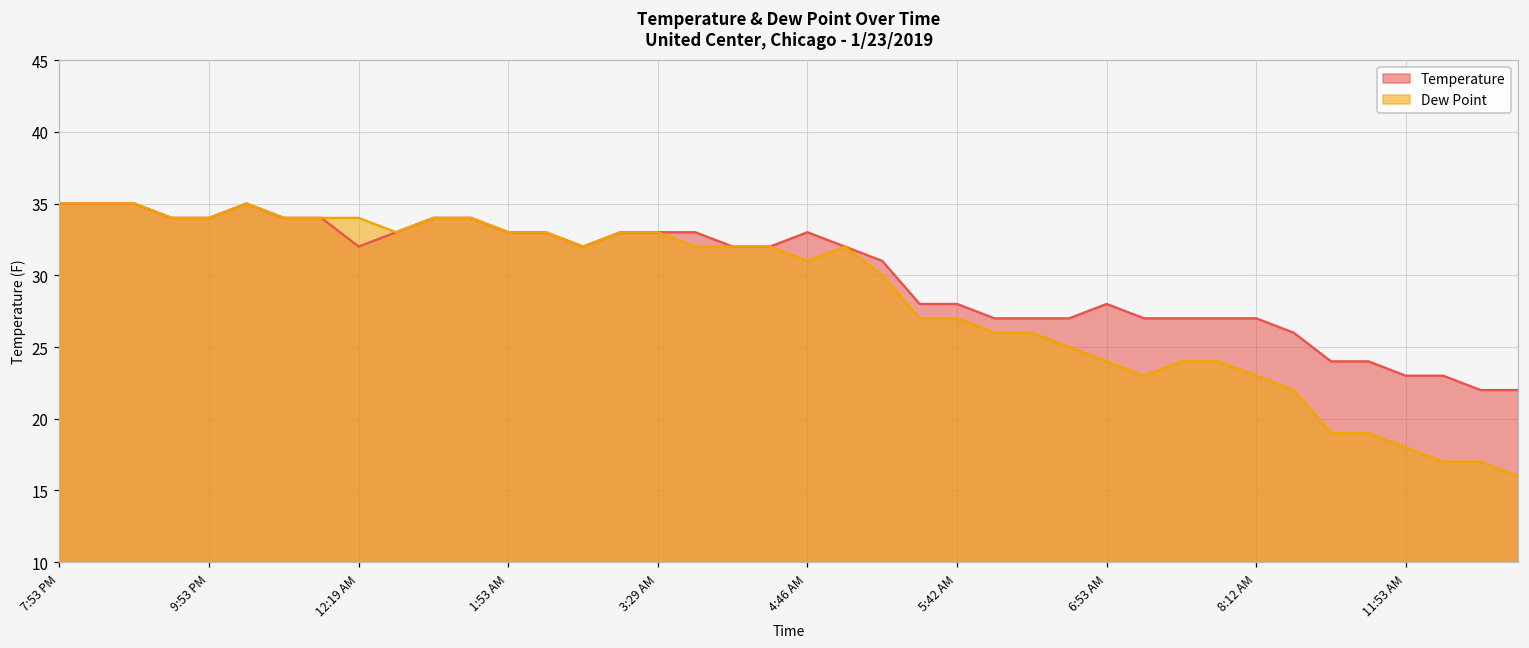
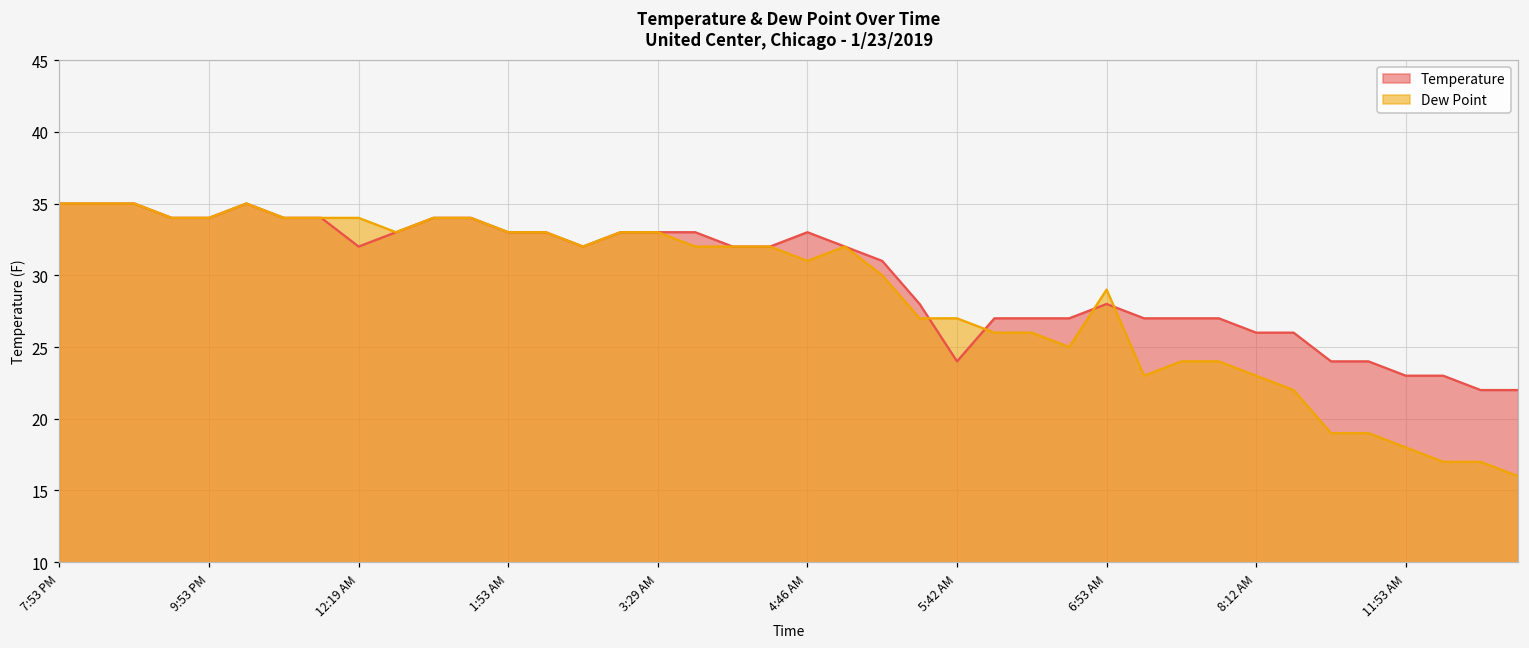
  {
    "Temperature": {
      "12:19 AM": 32,
      "4:46 AM": 33,
-     "5:42 AM": 28,
+     "5:42 AM": 24,
      "6:53 AM": 28,
-     "8:12 AM": 27,
+     "8:12 AM": 26,
      "11:53 AM": 23
    },
    "Dew Point": {
      "12:19 AM": 34,
      "4:46 AM": 31,
      "5:42 AM": 27,
-     "6:53 AM": 24,
+     "6:53 AM": 29,
      "8:12 AM": 23,
      "11:53 AM": 18
    }
  }
